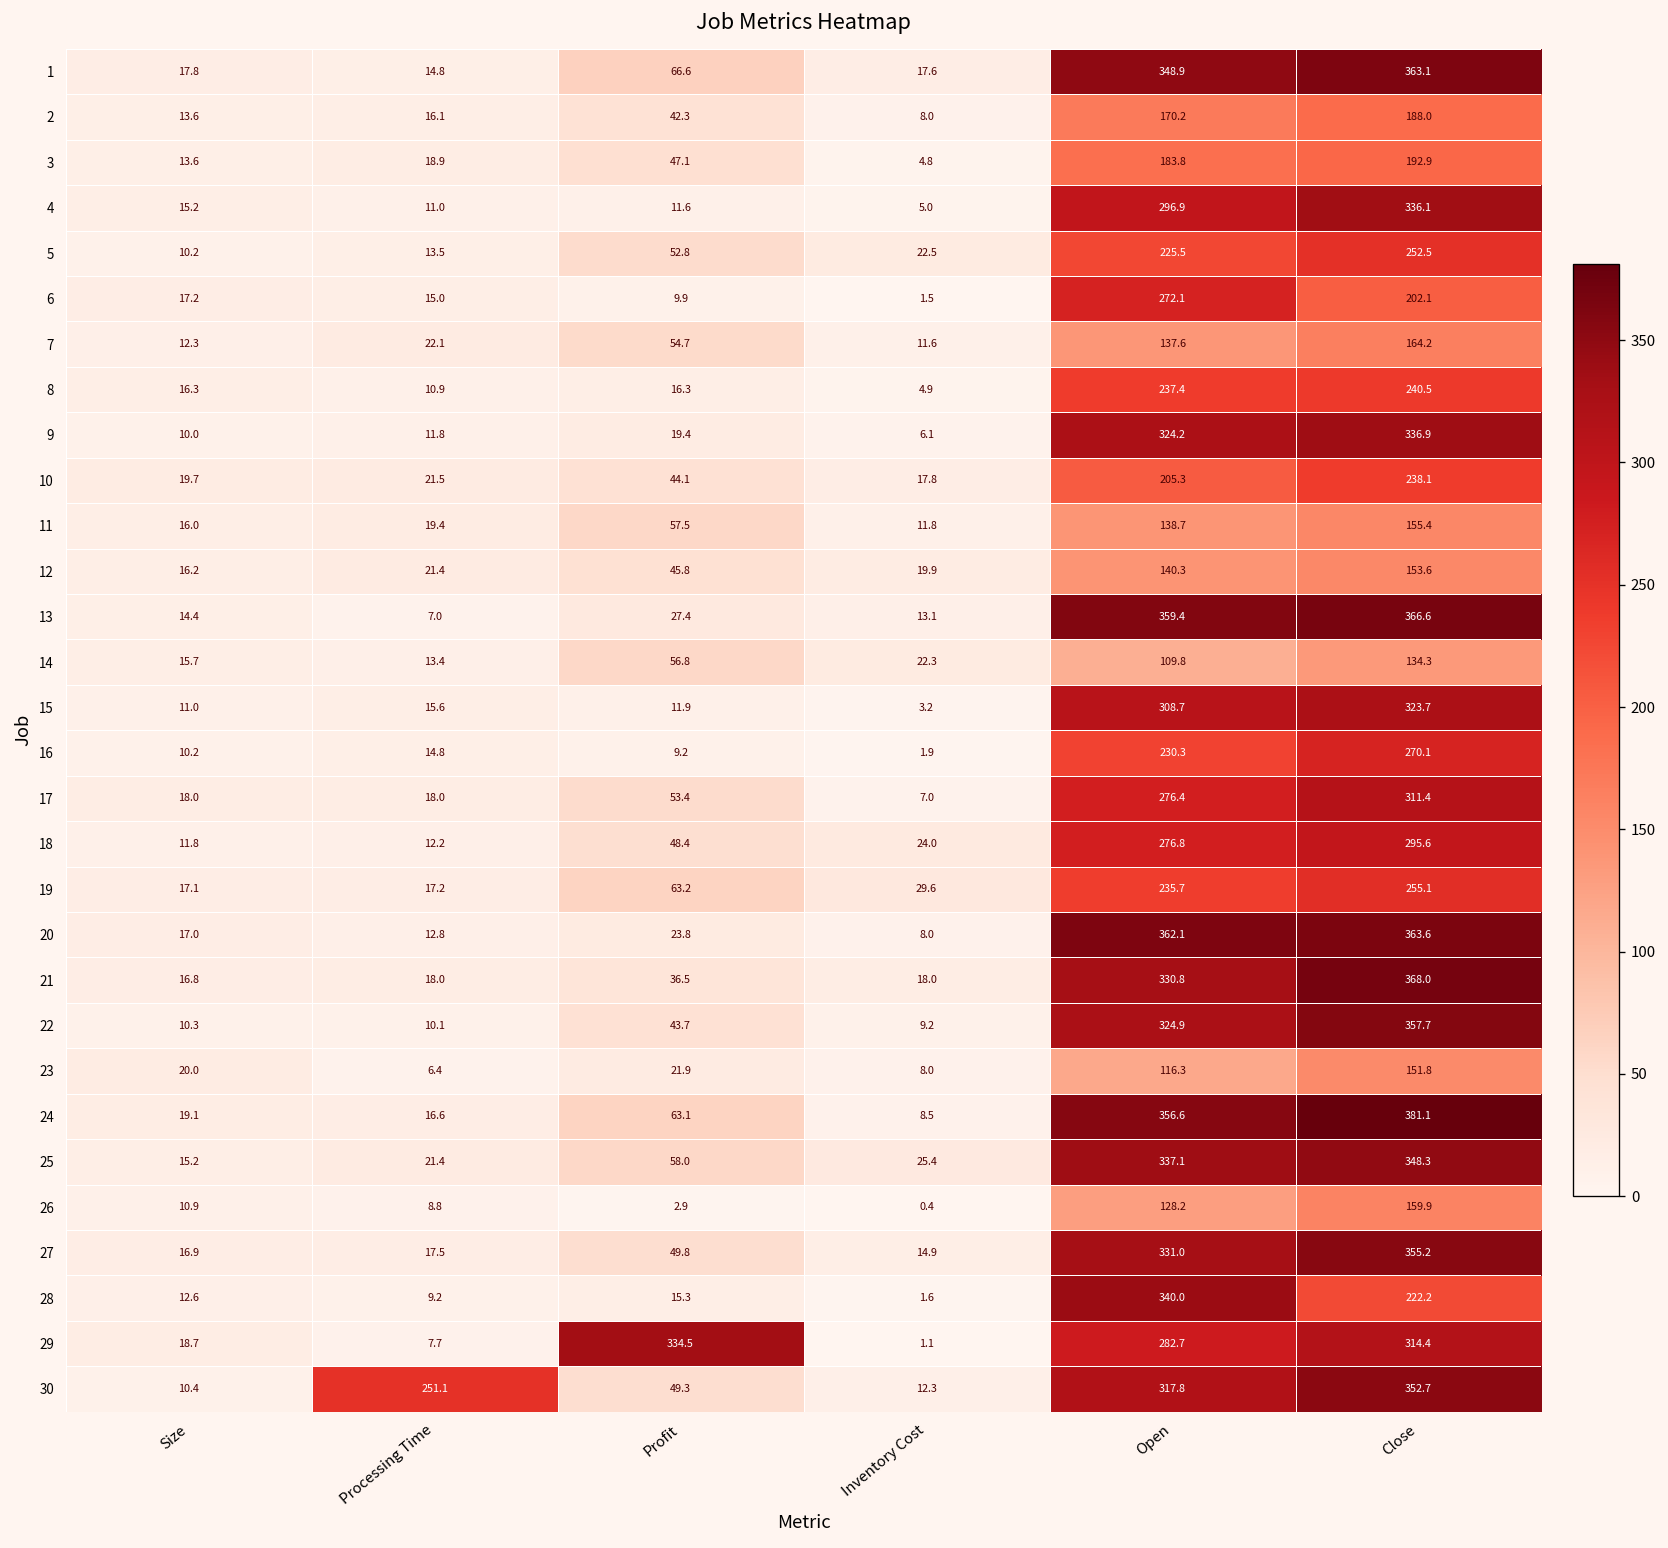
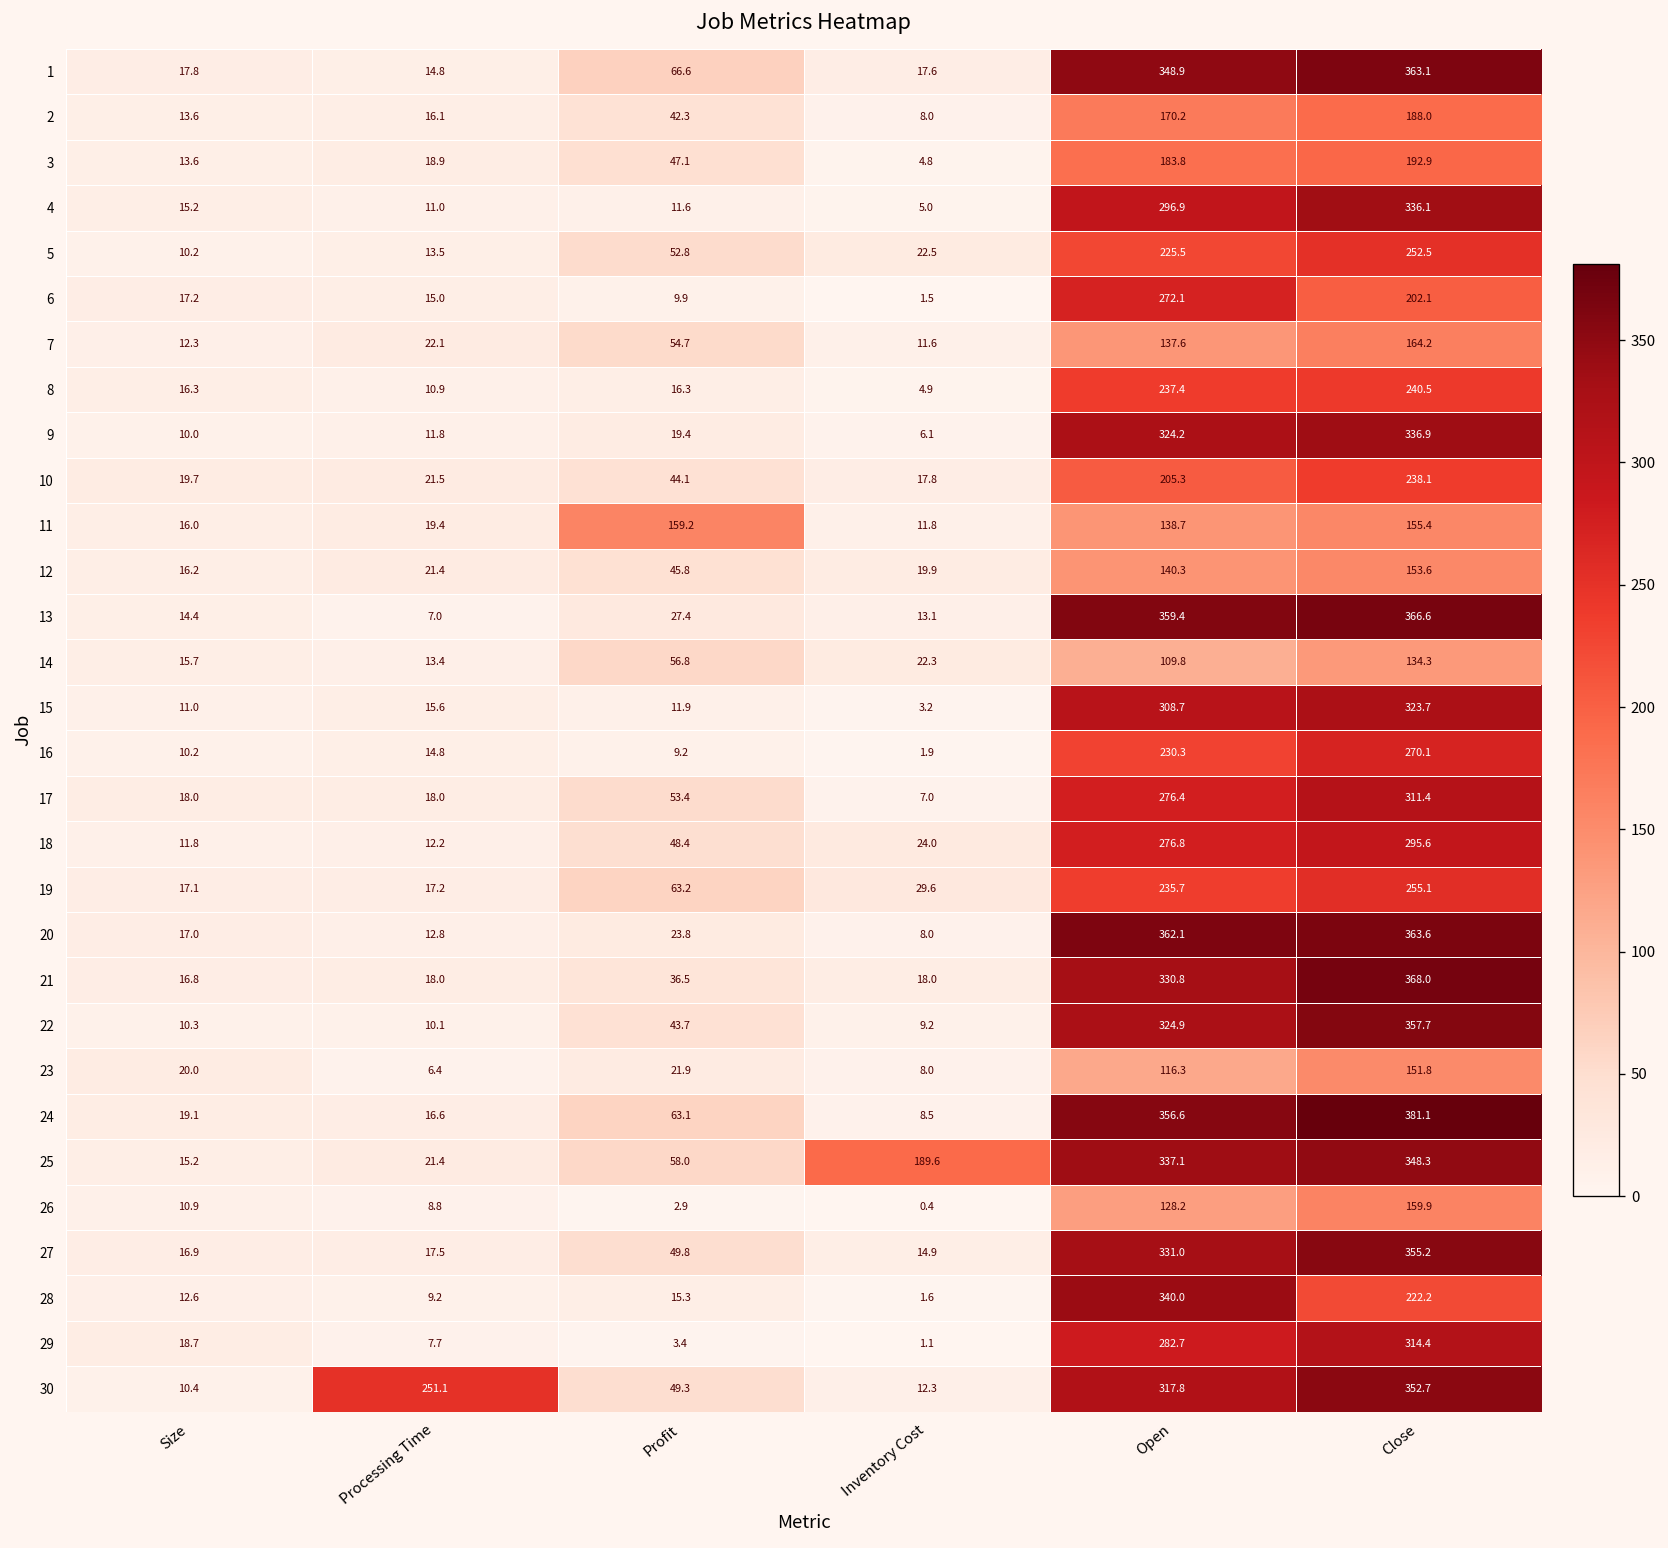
  {
    "1": {
      "Size": 17.8,
      "Processing Time": 14.8,
      "Profit": 66.6,
      "Inventory Cost": 17.6,
      "Open": 348.9,
      "Close": 363.1
    },
    "2": {
      "Size": 13.6,
      "Processing Time": 16.1,
      "Profit": 42.3,
      "Inventory Cost": 8.0,
      "Open": 170.2,
      "Close": 188.0
    },
    "3": {
      "Size": 13.6,
      "Processing Time": 18.9,
      "Profit": 47.1,
      "Inventory Cost": 4.8,
      "Open": 183.8,
      "Close": 192.9
    },
    "4": {
      "Size": 15.2,
      "Processing Time": 11.0,
      "Profit": 11.6,
      "Inventory Cost": 5.0,
      "Open": 296.9,
      "Close": 336.1
    },
    "5": {
      "Size": 10.2,
      "Processing Time": 13.5,
      "Profit": 52.8,
      "Inventory Cost": 22.5,
      "Open": 225.5,
      "Close": 252.5
    },
    "6": {
      "Size": 17.2,
      "Processing Time": 15.0,
      "Profit": 9.9,
      "Inventory Cost": 1.5,
      "Open": 272.1,
      "Close": 202.1
    },
    "7": {
      "Size": 12.3,
      "Processing Time": 22.1,
      "Profit": 54.7,
      "Inventory Cost": 11.6,
      "Open": 137.6,
      "Close": 164.2
    },
    "8": {
      "Size": 16.3,
      "Processing Time": 10.9,
      "Profit": 16.3,
      "Inventory Cost": 4.9,
      "Open": 237.4,
      "Close": 240.5
    },
    "9": {
      "Size": 10.0,
      "Processing Time": 11.8,
      "Profit": 19.4,
      "Inventory Cost": 6.1,
      "Open": 324.2,
      "Close": 336.9
    },
    "10": {
      "Size": 19.7,
      "Processing Time": 21.5,
      "Profit": 44.1,
      "Inventory Cost": 17.8,
      "Open": 205.3,
      "Close": 238.1
    },
    "11": {
      "Size": 16.0,
      "Processing Time": 19.4,
-     "Profit": 57.5,
+     "Profit": 159.2,
      "Inventory Cost": 11.8,
      "Open": 138.7,
      "Close": 155.4
    },
    "12": {
      "Size": 16.2,
      "Processing Time": 21.4,
      "Profit": 45.8,
      "Inventory Cost": 19.9,
      "Open": 140.3,
      "Close": 153.6
    },
    "13": {
      "Size": 14.4,
      "Processing Time": 7.0,
      "Profit": 27.4,
      "Inventory Cost": 13.1,
      "Open": 359.4,
      "Close": 366.6
    },
    "14": {
      "Size": 15.7,
      "Processing Time": 13.4,
      "Profit": 56.8,
      "Inventory Cost": 22.3,
      "Open": 109.8,
      "Close": 134.3
    },
    "15": {
      "Size": 11.0,
      "Processing Time": 15.6,
      "Profit": 11.9,
      "Inventory Cost": 3.2,
      "Open": 308.7,
      "Close": 323.7
    },
    "16": {
      "Size": 10.2,
      "Processing Time": 14.8,
      "Profit": 9.2,
      "Inventory Cost": 1.9,
      "Open": 230.3,
      "Close": 270.1
    },
    "17": {
      "Size": 18.0,
      "Processing Time": 18.0,
      "Profit": 53.4,
      "Inventory Cost": 7.0,
      "Open": 276.4,
      "Close": 311.4
    },
    "18": {
      "Size": 11.8,
      "Processing Time": 12.2,
      "Profit": 48.4,
      "Inventory Cost": 24.0,
      "Open": 276.8,
      "Close": 295.6
    },
    "19": {
      "Size": 17.1,
      "Processing Time": 17.2,
      "Profit": 63.2,
      "Inventory Cost": 29.6,
      "Open": 235.7,
      "Close": 255.1
    },
    "20": {
      "Size": 17.0,
      "Processing Time": 12.8,
      "Profit": 23.8,
      "Inventory Cost": 8.0,
      "Open": 362.1,
      "Close": 363.6
    },
    "21": {
      "Size": 16.8,
      "Processing Time": 18.0,
      "Profit": 36.5,
      "Inventory Cost": 18.0,
      "Open": 330.8,
      "Close": 368.0
    },
    "22": {
      "Size": 10.3,
      "Processing Time": 10.1,
      "Profit": 43.7,
      "Inventory Cost": 9.2,
      "Open": 324.9,
      "Close": 357.7
    },
    "23": {
      "Size": 20.0,
      "Processing Time": 6.4,
      "Profit": 21.9,
      "Inventory Cost": 8.0,
      "Open": 116.3,
      "Close": 151.8
    },
    "24": {
      "Size": 19.1,
      "Processing Time": 16.6,
      "Profit": 63.1,
      "Inventory Cost": 8.5,
      "Open": 356.6,
      "Close": 381.1
    },
    "25": {
      "Size": 15.2,
      "Processing Time": 21.4,
      "Profit": 58.0,
-     "Inventory Cost": 25.4,
+     "Inventory Cost": 189.6,
      "Open": 337.1,
      "Close": 348.3
    },
    "26": {
      "Size": 10.9,
      "Processing Time": 8.8,
      "Profit": 2.9,
      "Inventory Cost": 0.4,
      "Open": 128.2,
      "Close": 159.9
    },
    "27": {
      "Size": 16.9,
      "Processing Time": 17.5,
      "Profit": 49.8,
      "Inventory Cost": 14.9,
      "Open": 331.0,
      "Close": 355.2
    },
    "28": {
      "Size": 12.6,
      "Processing Time": 9.2,
      "Profit": 15.3,
      "Inventory Cost": 1.6,
      "Open": 340.0,
      "Close": 222.2
    },
    "29": {
      "Size": 18.7,
      "Processing Time": 7.7,
-     "Profit": 334.5,
+     "Profit": 3.4,
      "Inventory Cost": 1.1,
      "Open": 282.7,
      "Close": 314.4
    },
    "30": {
      "Size": 10.4,
      "Processing Time": 251.1,
      "Profit": 49.3,
      "Inventory Cost": 12.3,
      "Open": 317.8,
      "Close": 352.7
    }
  }
